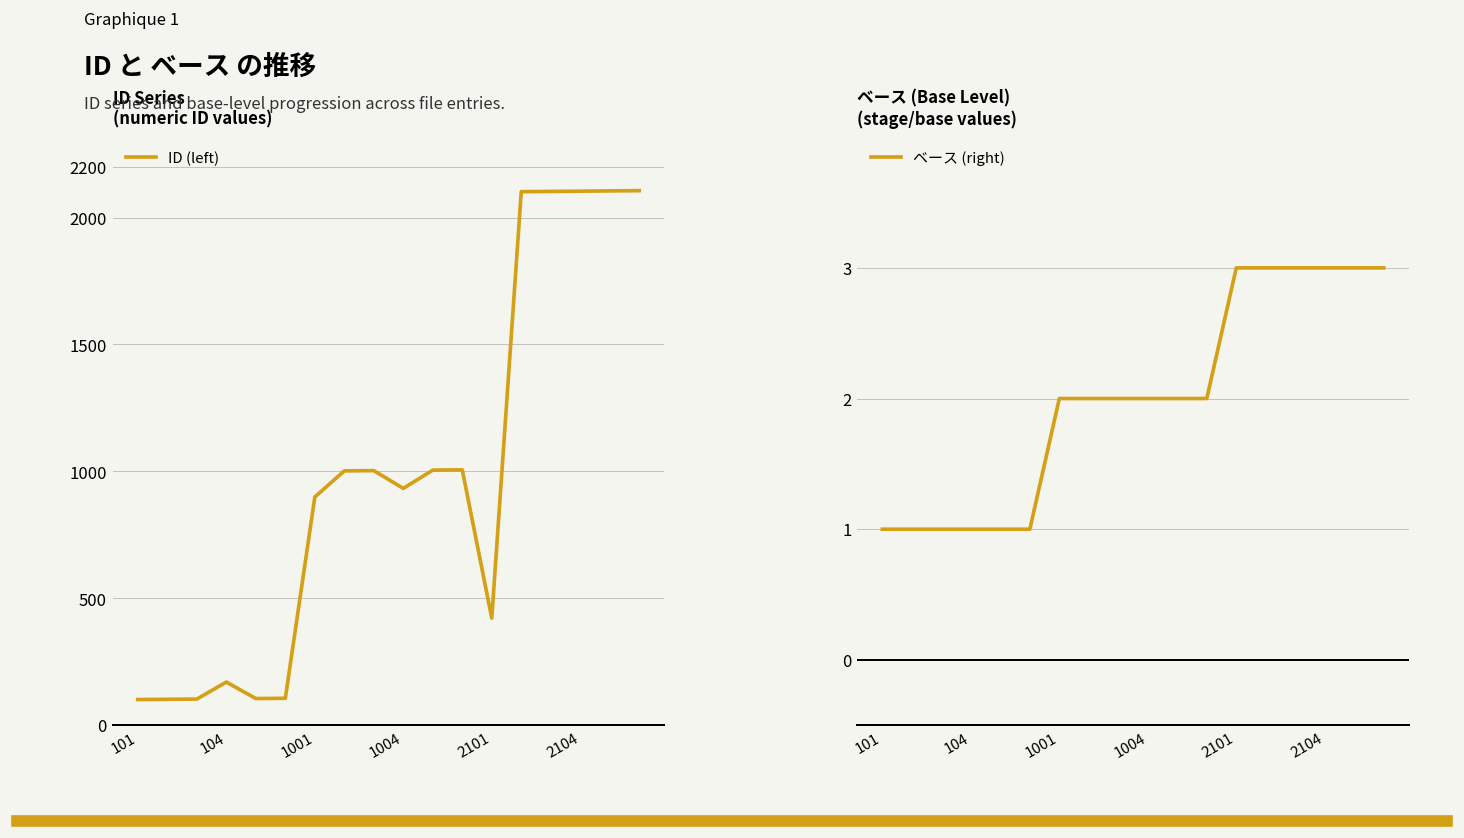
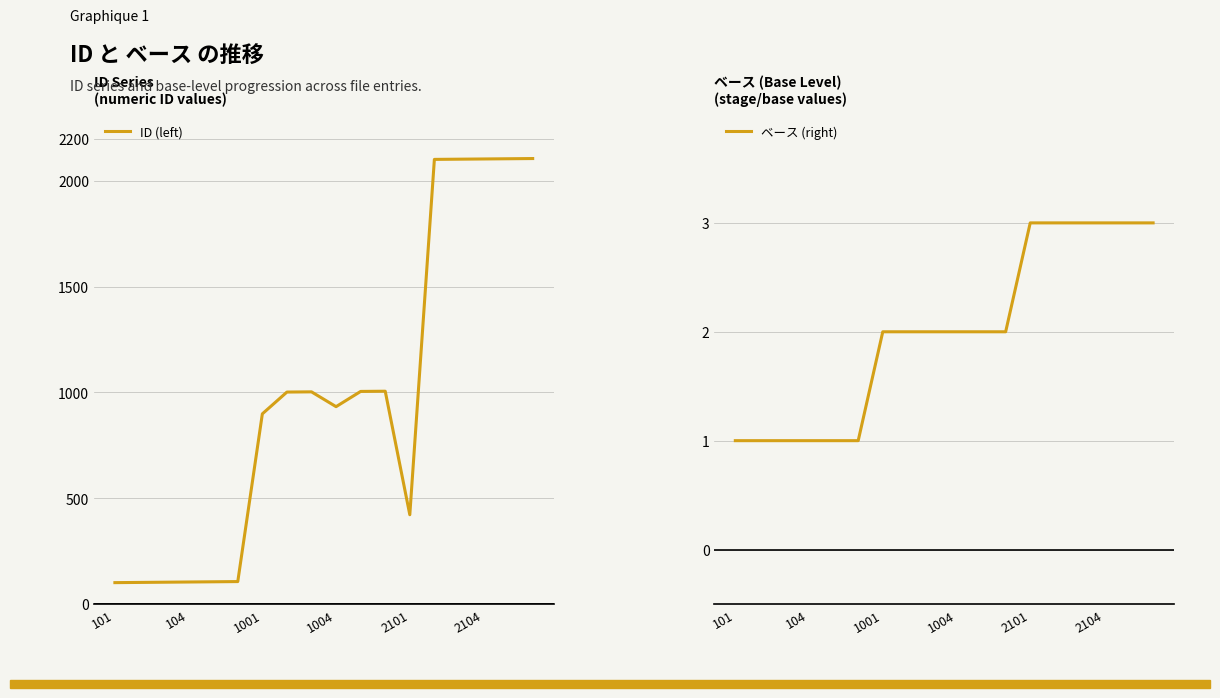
  {
    "ID Series (numeric ID values)": {
      "101": 100,
-     "104": 170,
+     "104": 100,
      "1001": 900,
      "1004": 930,
      "2101": 420,
      "2104": 2100
    },
    "ベース (Base Level) (stage/base values)": {
      "101": 1.00,
      "104": 1.00,
      "1001": 2.00,
      "1004": 2.00,
      "2101": 3.00,
      "2104": 3.00
    }
  }
